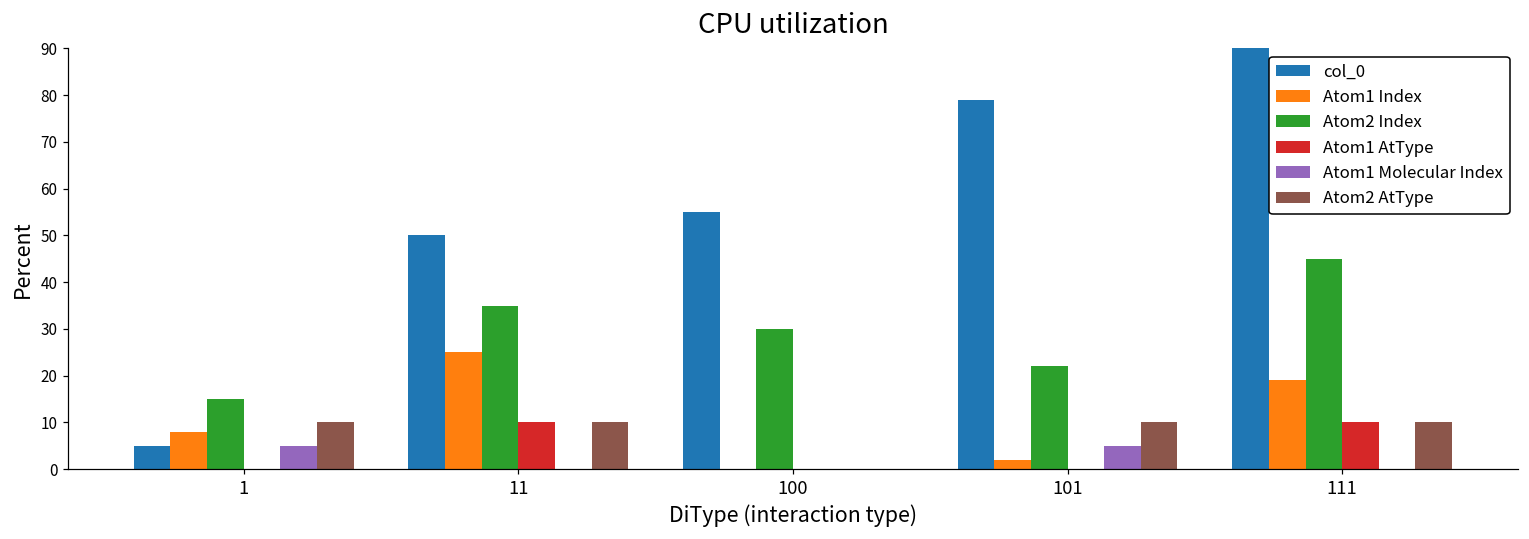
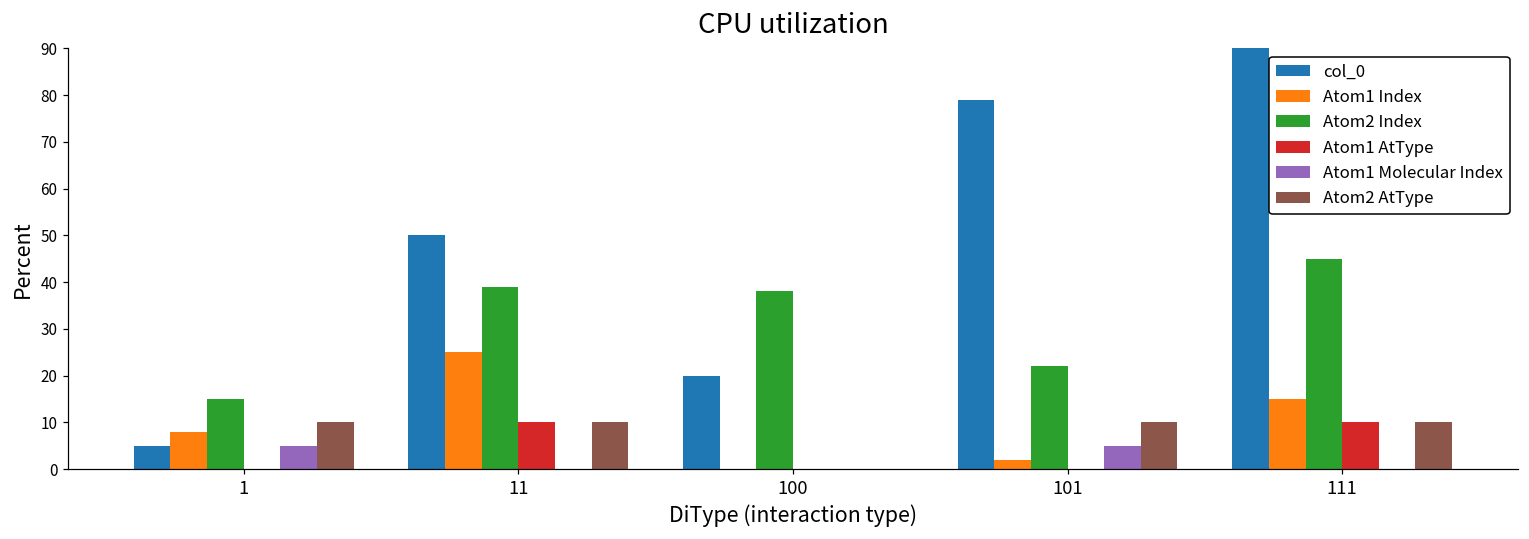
  {
    "col_0": {
      "1": 5,
      "11": 50,
-     "100": 55,
+     "100": 20,
      "101": 79
    },
    "Atom1 Index": {
      "1": 8,
      "11": 25,
      "100": 0,
      "101": 2,
-     "111": 19
+     "111": 15
    },
    "Atom2 Index": {
      "1": 15,
-     "11": 35,
-     "100": 30,
+     "11": 39,
+     "100": 38,
      "101": 22,
      "111": 45
    },
    "Atom1 AtType": {
      "1": 0,
      "11": 10,
      "100": 0,
      "101": 0,
      "111": 10
    },
    "Atom1 Molecular Index": {
      "1": 5,
      "11": 0,
      "100": 0,
      "101": 5,
      "111": 0
    },
    "Atom2 AtType": {
      "1": 10,
      "11": 10,
      "100": 0,
      "101": 10,
      "111": 10
    }
  }
